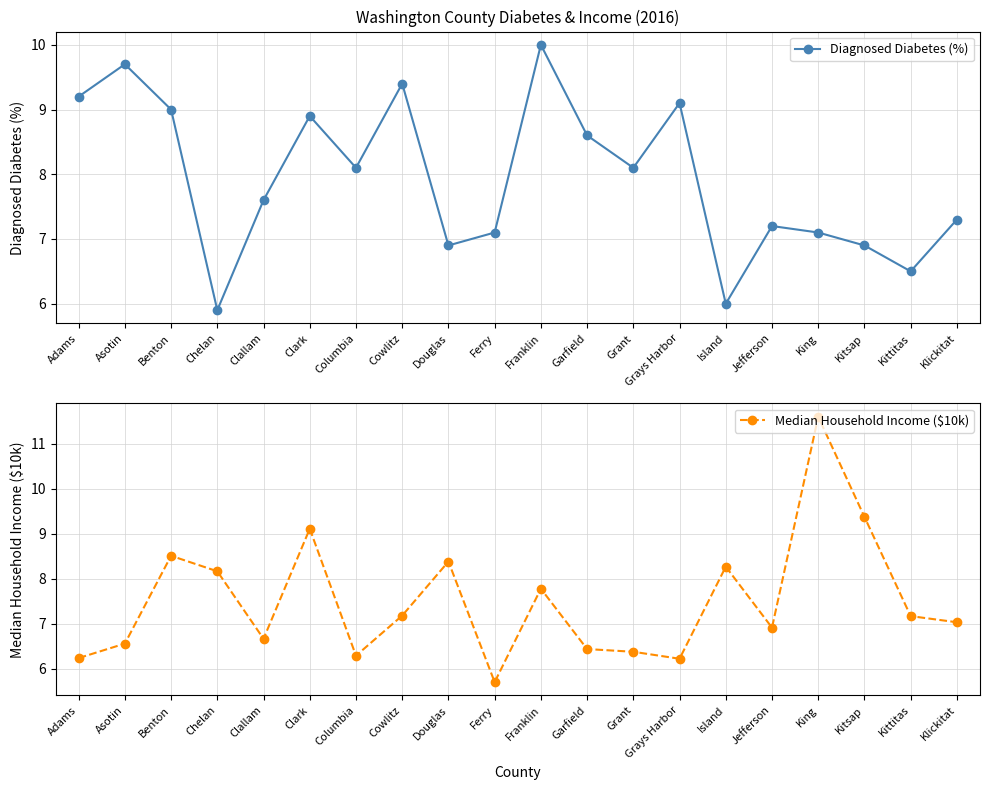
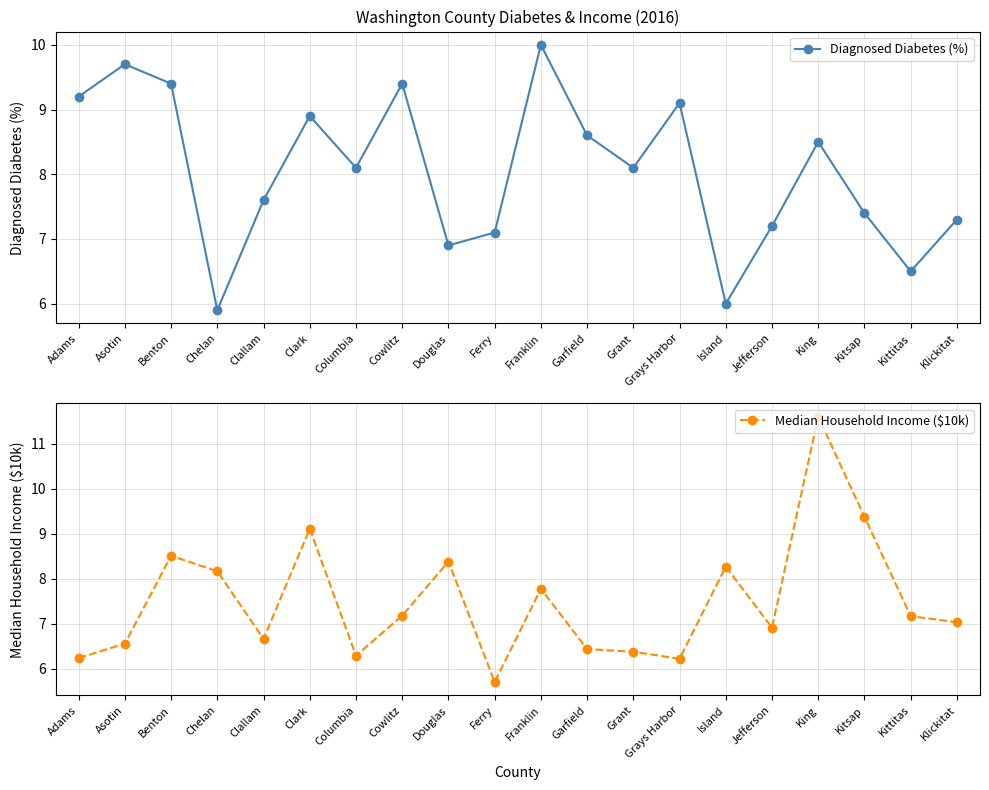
  {
    "Washington County Diabetes & Income (2016)": {
      "Adams": 9.2,
      "Asotin": 9.7,
-     "Benton": 9.0,
+     "Benton": 9.4,
      "Chelan": 5.9,
      "Clallam": 7.6,
      "Clark": 8.9,
      "Columbia": 8.1,
      "Cowlitz": 9.4,
      "Douglas": 6.9,
      "Ferry": 7.1,
      "Franklin": 10.0,
      "Garfield": 8.6,
      "Grant": 8.1,
      "Grays Harbor": 9.1,
      "Island": 6.0,
      "Jefferson": 7.2,
-     "King": 7.1,
-     "Kitsap": 6.9,
+     "King": 8.5,
+     "Kitsap": 7.4,
      "Kittitas": 6.5,
      "Klickitat": 7.3
    }
  }
